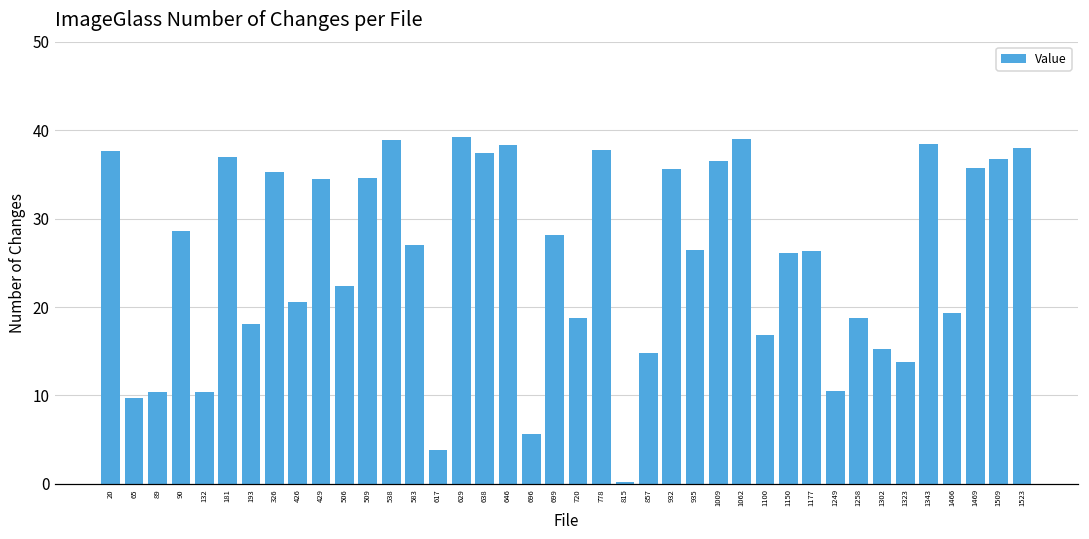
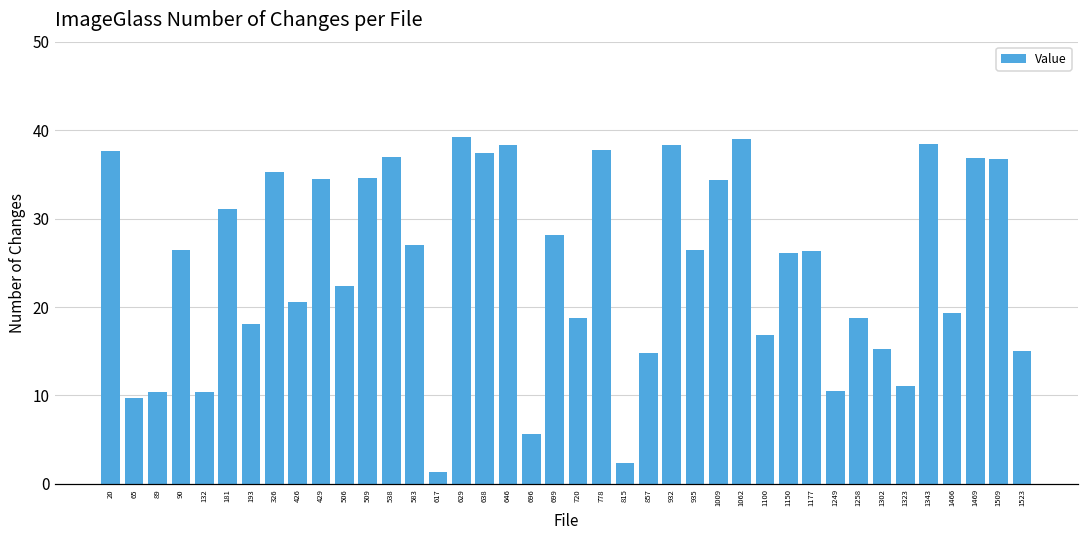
  {
    "20": 38,
    "65": 10,
    "89": 10,
-   "90": 29,
+   "90": 26,
    "132": 10,
-   "181": 37,
+   "181": 31,
    "193": 18,
    "326": 35,
    "426": 21,
    "429": 34,
    "506": 22,
    "509": 35,
-   "538": 39,
+   "538": 37,
    "583": 27,
-   "617": 4,
+   "617": 1,
    "629": 39,
    "638": 37,
    "646": 38,
    "696": 6,
    "699": 28,
    "720": 19,
    "778": 38,
-   "815": 0,
+   "815": 2,
    "857": 15,
-   "932": 36,
+   "932": 38,
    "935": 26,
-   "1009": 36,
+   "1009": 34,
    "1062": 39,
    "1100": 17,
    "1150": 26,
    "1177": 26,
    "1249": 10,
    "1258": 19,
    "1302": 15,
-   "1323": 14,
+   "1323": 11,
    "1343": 38,
    "1466": 19,
-   "1469": 36,
+   "1469": 37,
    "1509": 37,
-   "1523": 38
+   "1523": 15
  }
